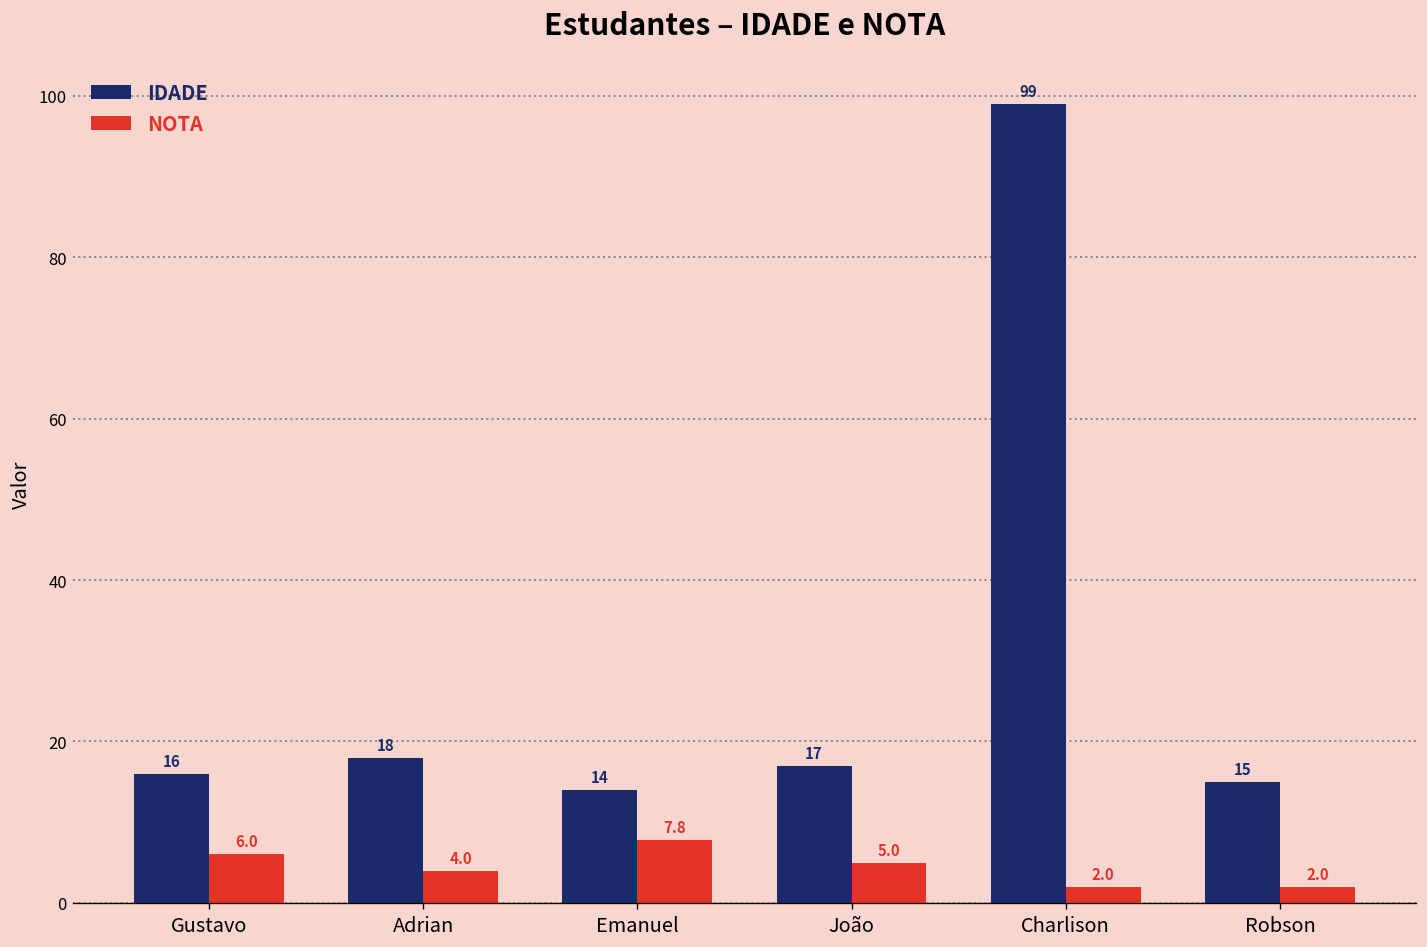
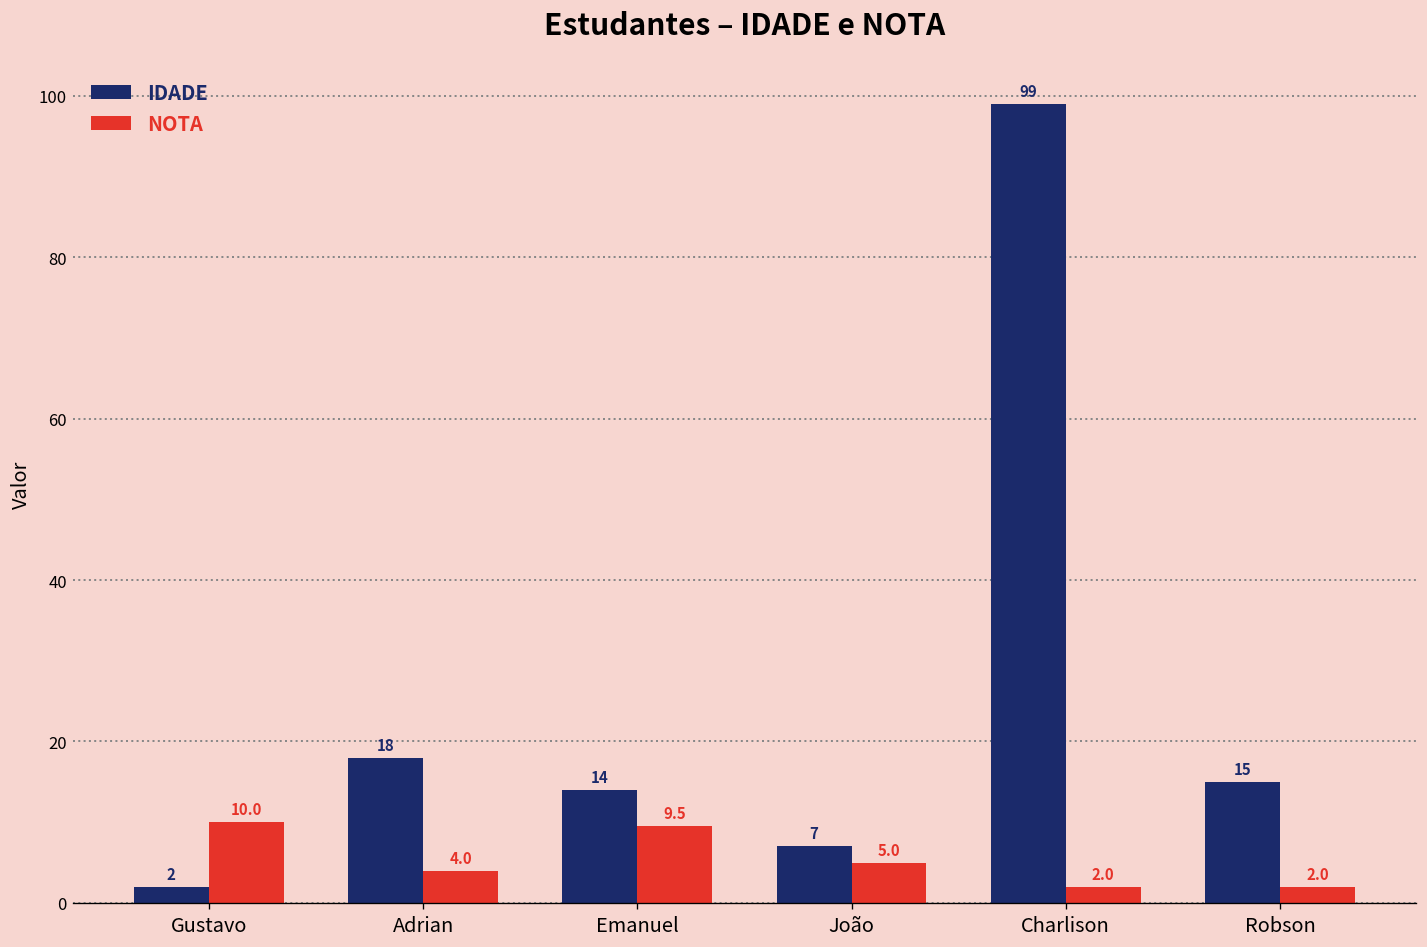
  {
    "IDADE": {
-     "Gustavo": 16,
+     "Gustavo": 2,
      "Adrian": 18,
      "Emanuel": 14,
-     "João": 17,
+     "João": 7,
      "Charlison": 99,
      "Robson": 15
    },
    "NOTA": {
-     "Gustavo": 6.0,
+     "Gustavo": 10.0,
      "Adrian": 4.0,
-     "Emanuel": 7.8,
+     "Emanuel": 9.5,
      "João": 5.0,
      "Charlison": 2.0,
      "Robson": 2.0
    }
  }
